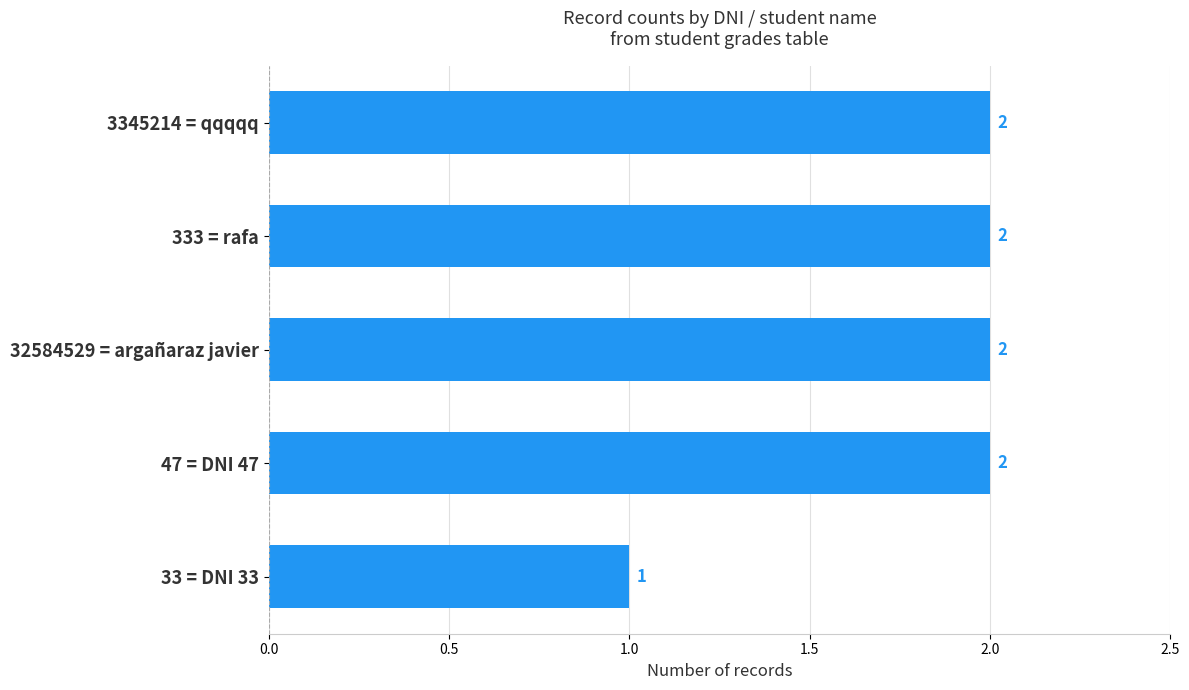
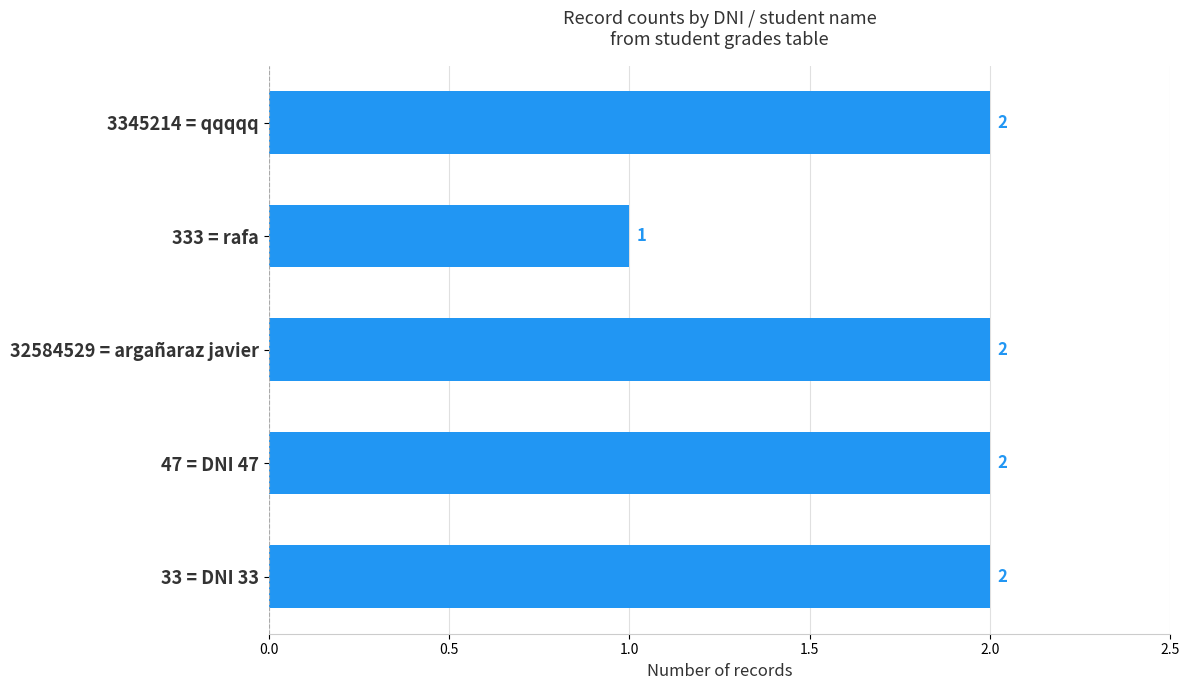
  {
    "3345214 = qqqqq": 2,
-   "333 = rafa": 2,
+   "333 = rafa": 1,
    "32584529 = argañaraz javier": 2,
    "47 = DNI 47": 2,
-   "33 = DNI 33": 1
+   "33 = DNI 33": 2
  }
